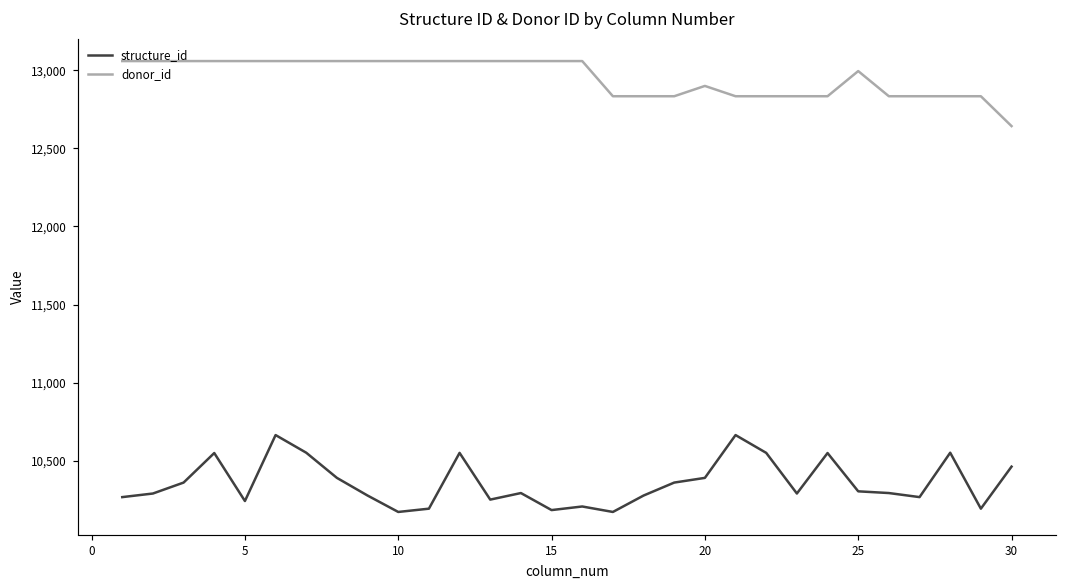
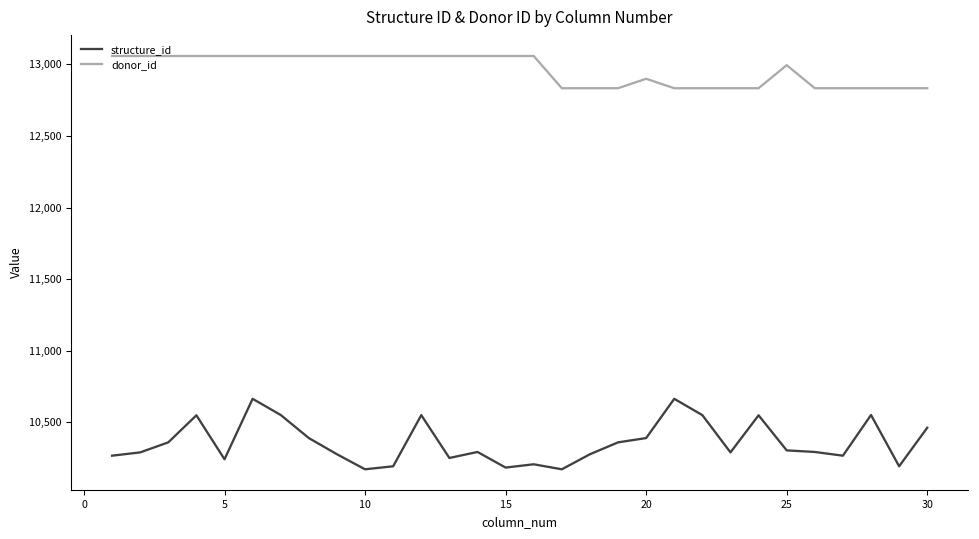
  {
    "structure_id": {
      "5": "10,240",
      "10": "10,170",
      "15": "10,190",
      "20": "10,390",
      "25": "10,310",
      "30": "10,460"
    },
    "donor_id": {
      "5": "13,060",
      "10": "13,060",
      "15": "13,060",
      "20": "12,900",
      "25": "12,990",
-     "30": "12,640"
+     "30": "12,830"
    }
  }
